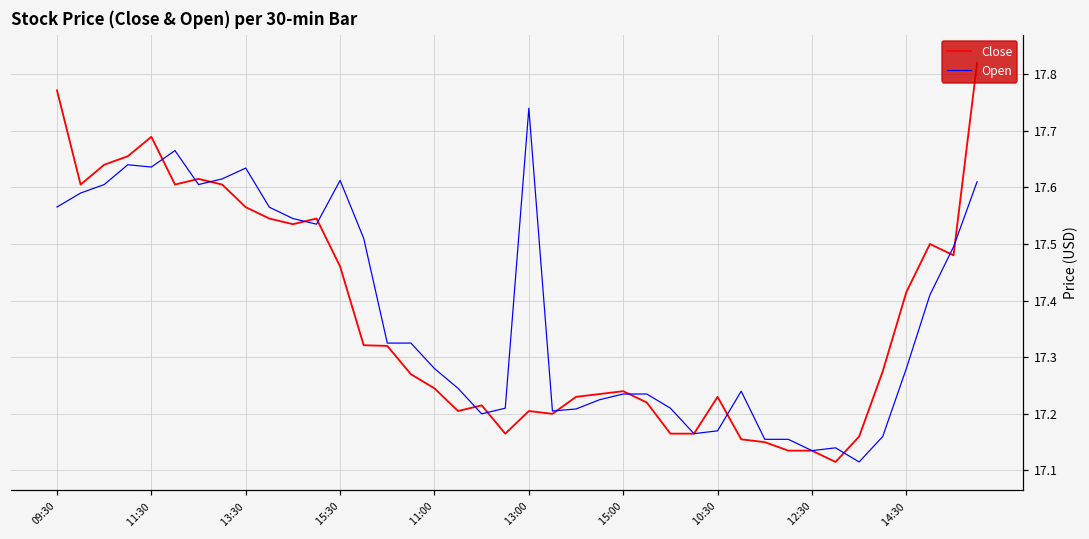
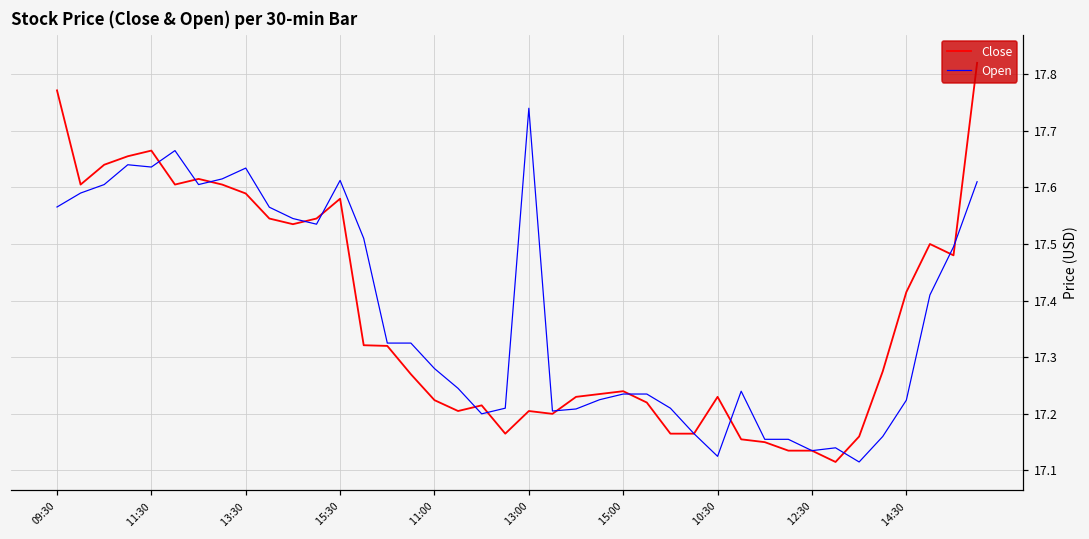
  {
    "Close": {
      "09:30": 17.77,
-     "11:30": 17.69,
-     "13:30": 17.57,
-     "15:30": 17.46,
-     "11:00": 17.25,
+     "11:30": 17.67,
+     "13:30": 17.59,
+     "15:30": 17.58,
+     "11:00": 17.22,
      "13:00": 17.20,
      "15:00": 17.24,
      "10:30": 17.23,
      "14:30": 17.42
    },
    "Open": {
      "09:30": 17.57,
      "11:30": 17.64,
      "13:30": 17.63,
      "15:30": 17.61,
      "11:00": 17.28,
      "13:00": 17.74,
      "15:00": 17.24,
-     "10:30": 17.17,
-     "14:30": 17.28
+     "10:30": 17.12,
+     "14:30": 17.22
    }
  }
